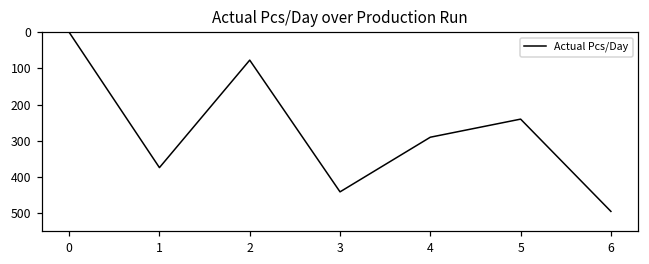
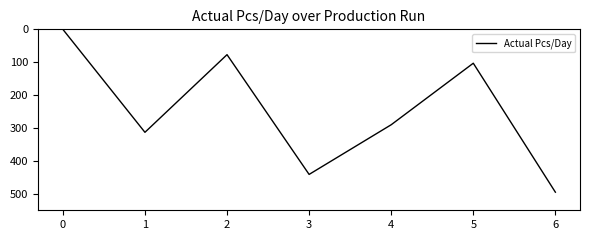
  {
    "0": 0,
-   "1": 370,
+   "1": 310,
    "2": 80,
    "3": 440,
    "4": 290,
-   "5": 240,
+   "5": 100,
    "6": 500
  }
